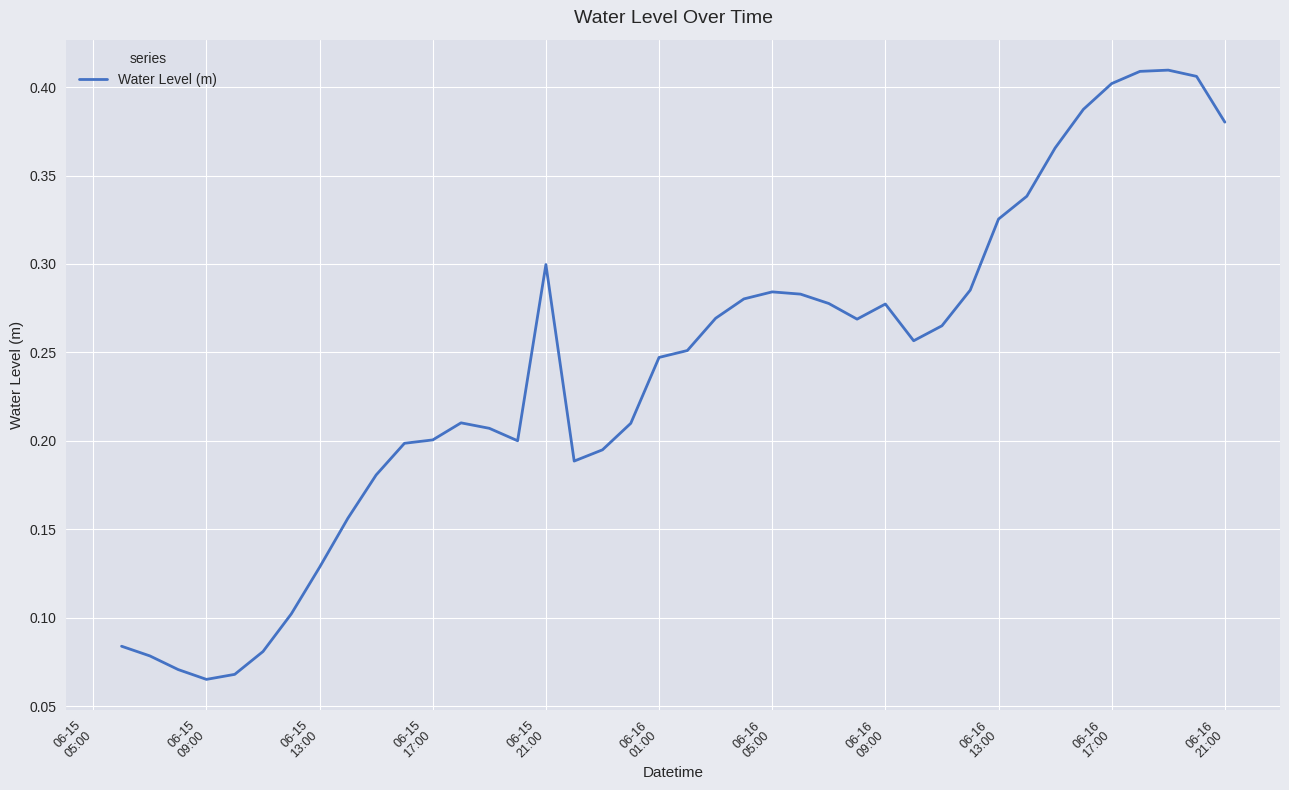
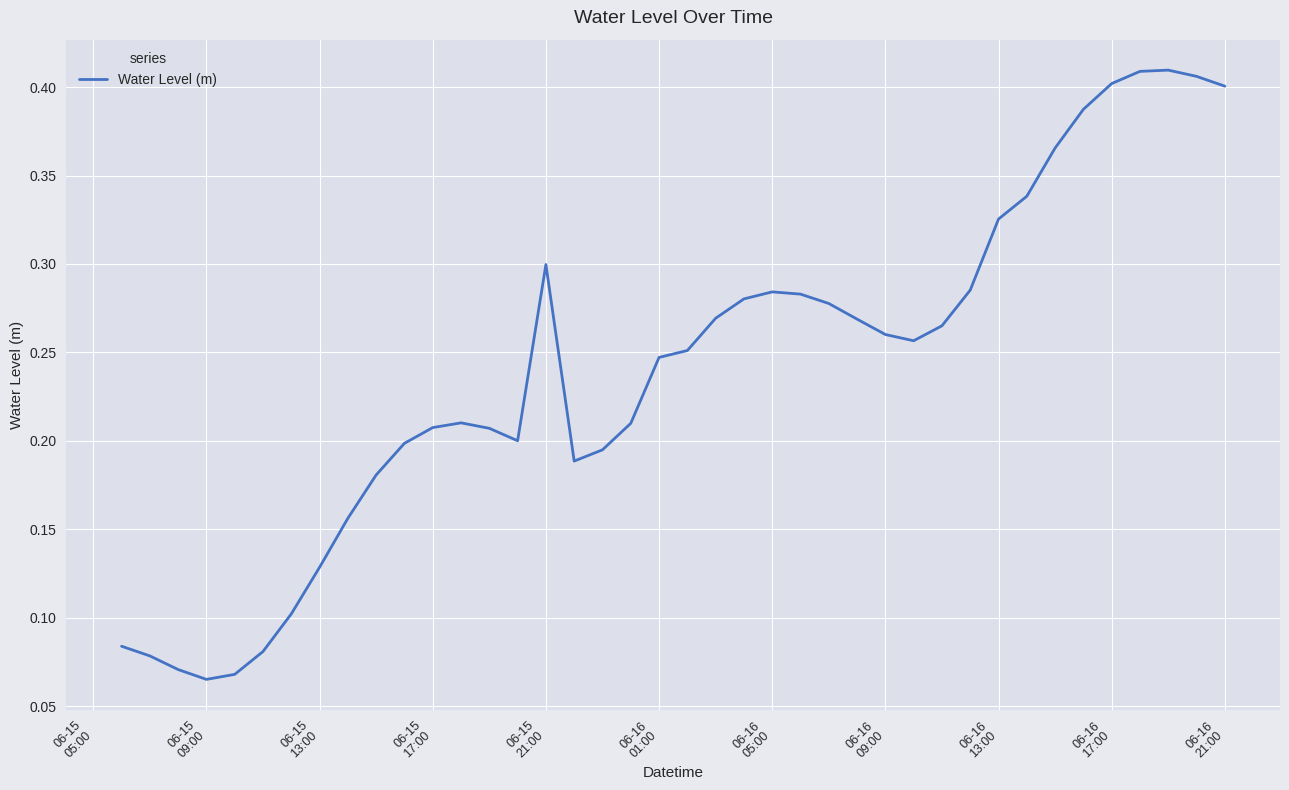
  {
    "06-15 09:00": 0.065,
    "06-15 13:00": 0.129,
-   "06-15 17:00": 0.201,
+   "06-15 17:00": 0.208,
    "06-15 21:00": 0.300,
    "06-16 01:00": 0.247,
    "06-16 05:00": 0.284,
-   "06-16 09:00": 0.277,
+   "06-16 09:00": 0.260,
    "06-16 13:00": 0.325,
    "06-16 17:00": 0.402,
-   "06-16 21:00": 0.380
+   "06-16 21:00": 0.401
  }
